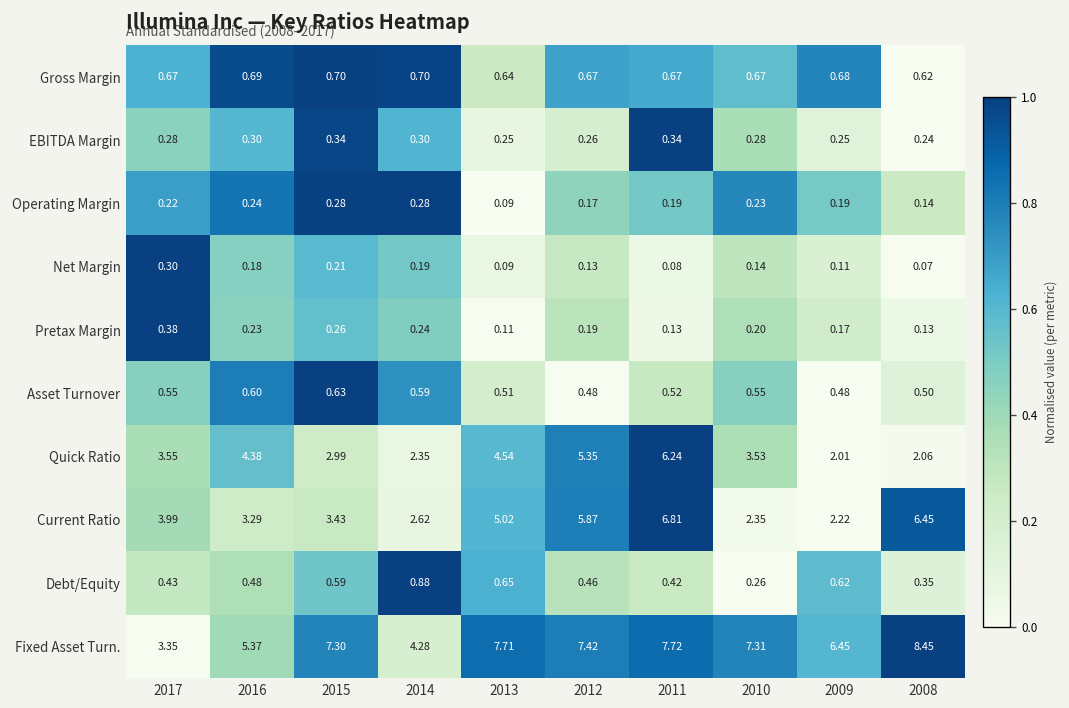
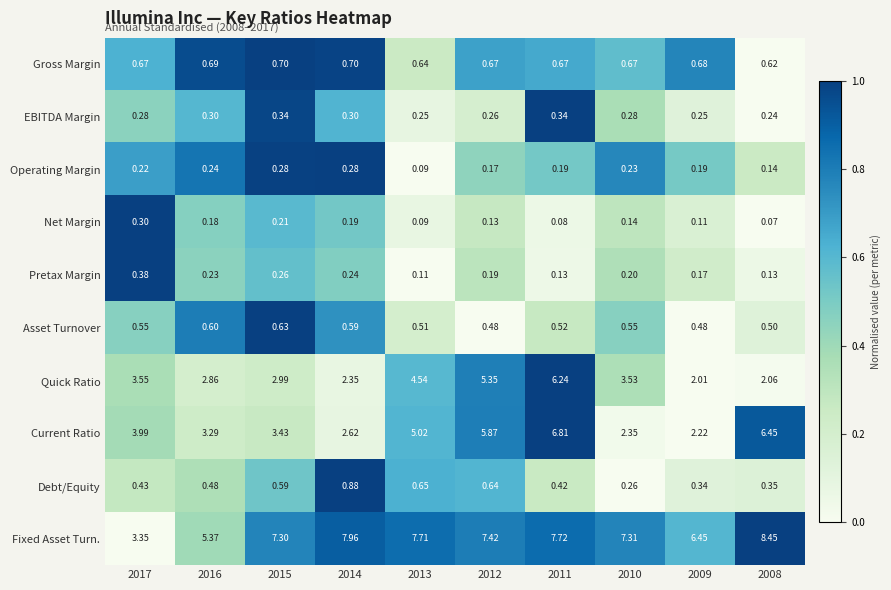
  {
    "Gross Margin": {
      "2017": 0.67,
      "2016": 0.69,
      "2015": 0.70,
      "2014": 0.70,
      "2013": 0.64,
      "2012": 0.67,
      "2011": 0.67,
      "2010": 0.67,
      "2009": 0.68,
      "2008": 0.62
    },
    "EBITDA Margin": {
      "2017": 0.28,
      "2016": 0.30,
      "2015": 0.34,
      "2014": 0.30,
      "2013": 0.25,
      "2012": 0.26,
      "2011": 0.34,
      "2010": 0.28,
      "2009": 0.25,
      "2008": 0.24
    },
    "Operating Margin": {
      "2017": 0.22,
      "2016": 0.24,
      "2015": 0.28,
      "2014": 0.28,
      "2013": 0.09,
      "2012": 0.17,
      "2011": 0.19,
      "2010": 0.23,
      "2009": 0.19,
      "2008": 0.14
    },
    "Net Margin": {
      "2017": 0.30,
      "2016": 0.18,
      "2015": 0.21,
      "2014": 0.19,
      "2013": 0.09,
      "2012": 0.13,
      "2011": 0.08,
      "2010": 0.14,
      "2009": 0.11,
      "2008": 0.07
    },
    "Pretax Margin": {
      "2017": 0.38,
      "2016": 0.23,
      "2015": 0.26,
      "2014": 0.24,
      "2013": 0.11,
      "2012": 0.19,
      "2011": 0.13,
      "2010": 0.20,
      "2009": 0.17,
      "2008": 0.13
    },
    "Asset Turnover": {
      "2017": 0.55,
      "2016": 0.60,
      "2015": 0.63,
      "2014": 0.59,
      "2013": 0.51,
      "2012": 0.48,
      "2011": 0.52,
      "2010": 0.55,
      "2009": 0.48,
      "2008": 0.50
    },
    "Quick Ratio": {
      "2017": 3.55,
-     "2016": 4.38,
+     "2016": 2.86,
      "2015": 2.99,
      "2014": 2.35,
      "2013": 4.54,
      "2012": 5.35,
      "2011": 6.24,
      "2010": 3.53,
      "2009": 2.01,
      "2008": 2.06
    },
    "Current Ratio": {
      "2017": 3.99,
      "2016": 3.29,
      "2015": 3.43,
      "2014": 2.62,
      "2013": 5.02,
      "2012": 5.87,
      "2011": 6.81,
      "2010": 2.35,
      "2009": 2.22,
      "2008": 6.45
    },
    "Debt/Equity": {
      "2017": 0.43,
      "2016": 0.48,
      "2015": 0.59,
      "2014": 0.88,
      "2013": 0.65,
-     "2012": 0.46,
+     "2012": 0.64,
      "2011": 0.42,
      "2010": 0.26,
-     "2009": 0.62,
+     "2009": 0.34,
      "2008": 0.35
    },
    "Fixed Asset Turn.": {
      "2017": 3.35,
      "2016": 5.37,
      "2015": 7.30,
-     "2014": 4.28,
+     "2014": 7.96,
      "2013": 7.71,
      "2012": 7.42,
      "2011": 7.72,
      "2010": 7.31,
      "2009": 6.45,
      "2008": 8.45
    }
  }
